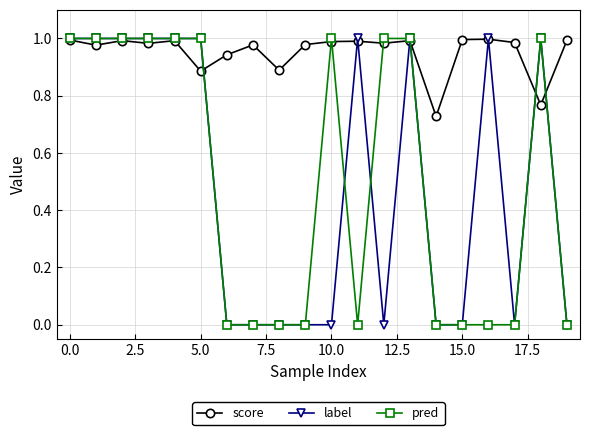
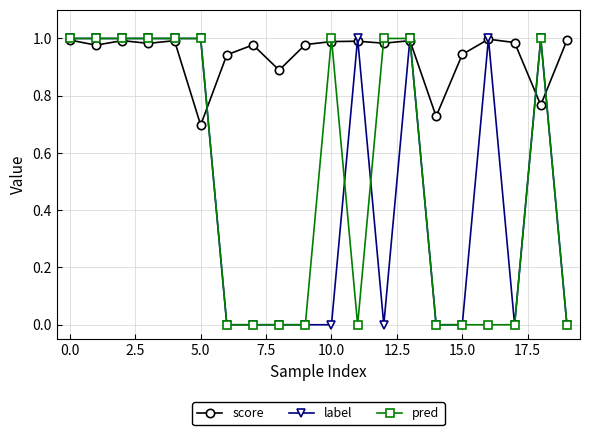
  {
    "score": {
-     "5.0": 0.89,
+     "5.0": 0.70,
      "10.0": 0.99,
-     "15.0": 1.00
+     "15.0": 0.94
    },
    "label": {
      "10.0": 0.00
    },
    "pred": {
      "10.0": 1.00
    }
  }
